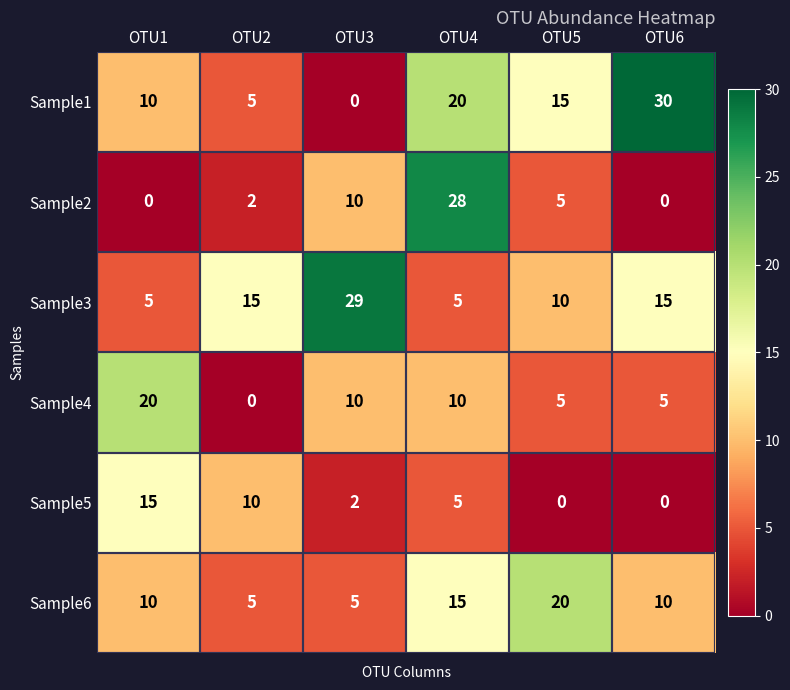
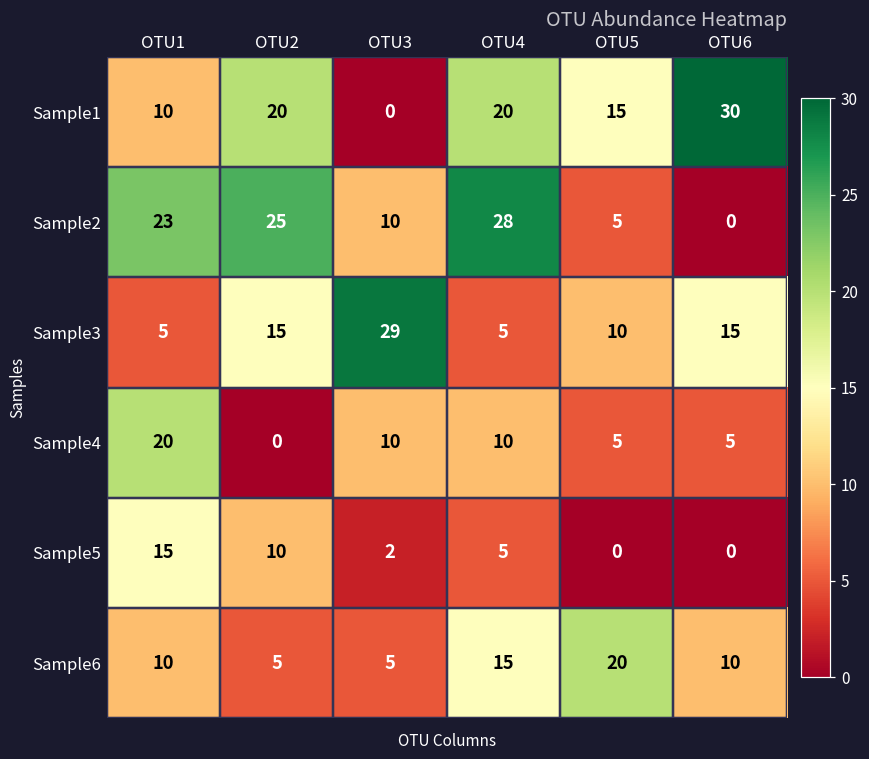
  {
    "Sample1": {
      "OTU1": 10,
-     "OTU2": 5,
+     "OTU2": 20,
      "OTU3": 0,
      "OTU4": 20,
      "OTU5": 15,
      "OTU6": 30
    },
    "Sample2": {
-     "OTU1": 0,
-     "OTU2": 2,
+     "OTU1": 23,
+     "OTU2": 25,
      "OTU3": 10,
      "OTU4": 28,
      "OTU5": 5,
      "OTU6": 0
    },
    "Sample3": {
      "OTU1": 5,
      "OTU2": 15,
      "OTU3": 29,
      "OTU4": 5,
      "OTU5": 10,
      "OTU6": 15
    },
    "Sample4": {
      "OTU1": 20,
      "OTU2": 0,
      "OTU3": 10,
      "OTU4": 10,
      "OTU5": 5,
      "OTU6": 5
    },
    "Sample5": {
      "OTU1": 15,
      "OTU2": 10,
      "OTU3": 2,
      "OTU4": 5,
      "OTU5": 0,
      "OTU6": 0
    },
    "Sample6": {
      "OTU1": 10,
      "OTU2": 5,
      "OTU3": 5,
      "OTU4": 15,
      "OTU5": 20,
      "OTU6": 10
    }
  }
